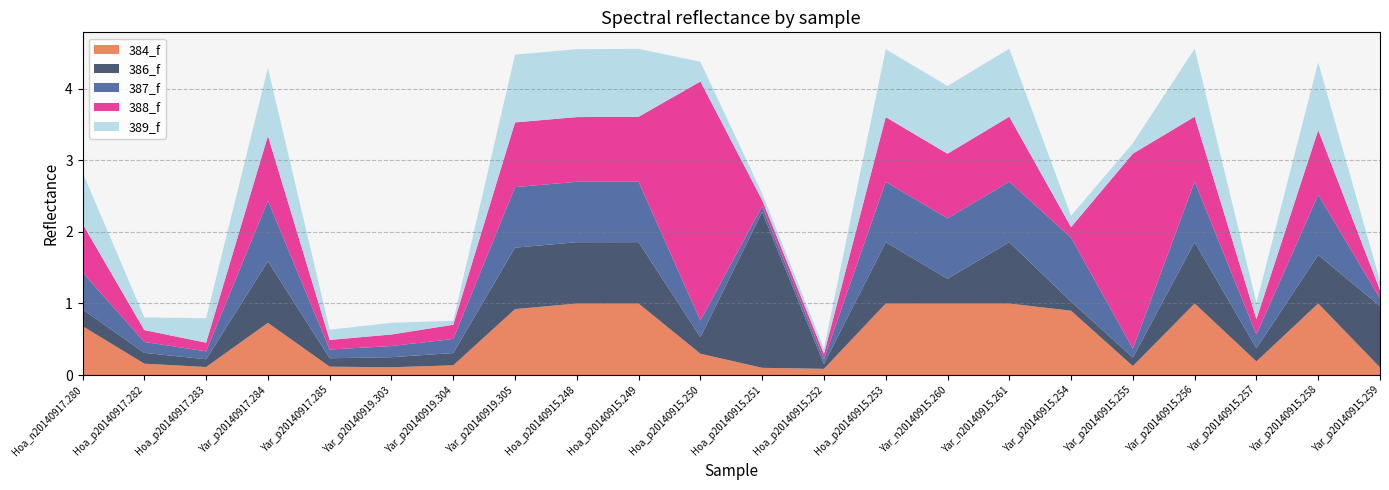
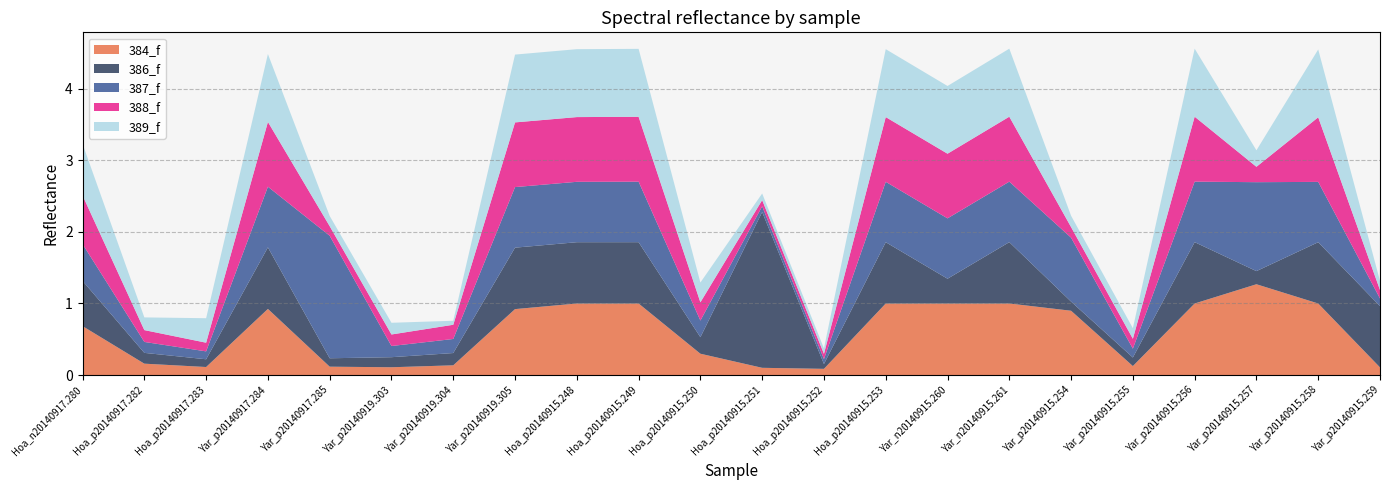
  {
    "384_f": {
      "Hoa_n20140917.280": 0.7,
      "Hoa_p20140917.282": 0.2,
      "Hoa_p20140917.283": 0.1,
-     "Yar_p20140917.284": 0.7,
+     "Yar_p20140917.284": 0.9,
      "Yar_p20140917.285": 0.1,
      "Yar_p20140919.303": 0.1,
      "Yar_p20140919.304": 0.1,
      "Yar_p20140919.305": 0.9,
      "Hoa_p20140915.248": 1.0,
      "Hoa_p20140915.249": 1.0,
      "Hoa_p20140915.250": 0.3,
      "Hoa_p20140915.251": 0.1,
      "Hoa_p20140915.252": 0.1,
      "Hoa_p20140915.253": 1.0,
      "Yar_n20140915.260": 1.0,
      "Yar_n20140915.261": 1.0,
      "Yar_p20140915.254": 0.9,
      "Yar_p20140915.255": 0.1,
      "Yar_p20140915.256": 1.0,
-     "Yar_p20140915.257": 0.2,
+     "Yar_p20140915.257": 1.3,
      "Yar_p20140915.258": 1.0,
      "Yar_p20140915.259": 0.1
    },
    "386_f": {
-     "Hoa_n20140917.280": 0.2,
+     "Hoa_n20140917.280": 0.6,
      "Hoa_p20140917.282": 0.2,
      "Hoa_p20140917.283": 0.1,
      "Yar_p20140917.284": 0.9,
      "Yar_p20140917.285": 0.1,
      "Yar_p20140919.303": 0.1,
      "Yar_p20140919.304": 0.2,
      "Yar_p20140919.305": 0.9,
      "Hoa_p20140915.248": 0.9,
      "Hoa_p20140915.249": 0.9,
      "Hoa_p20140915.250": 0.2,
      "Hoa_p20140915.251": 2.2,
      "Hoa_p20140915.252": 0.1,
      "Hoa_p20140915.253": 0.9,
      "Yar_n20140915.260": 0.3,
      "Yar_n20140915.261": 0.9,
      "Yar_p20140915.254": 0.1,
      "Yar_p20140915.255": 0.1,
      "Yar_p20140915.256": 0.9,
      "Yar_p20140915.257": 0.2,
-     "Yar_p20140915.258": 0.7,
+     "Yar_p20140915.258": 0.9,
      "Yar_p20140915.259": 0.9
    },
    "387_f": {
      "Hoa_n20140917.280": 0.5,
      "Hoa_p20140917.282": 0.2,
      "Hoa_p20140917.283": 0.1,
      "Yar_p20140917.284": 0.8,
-     "Yar_p20140917.285": 0.1,
+     "Yar_p20140917.285": 1.7,
      "Yar_p20140919.303": 0.2,
      "Yar_p20140919.304": 0.2,
      "Yar_p20140919.305": 0.8,
      "Hoa_p20140915.248": 0.8,
      "Hoa_p20140915.249": 0.8,
      "Hoa_p20140915.250": 0.2,
      "Hoa_p20140915.251": 0.1,
      "Hoa_p20140915.252": 0.1,
      "Hoa_p20140915.253": 0.8,
      "Yar_n20140915.260": 0.8,
      "Yar_n20140915.261": 0.8,
      "Yar_p20140915.254": 0.9,
      "Yar_p20140915.255": 0.1,
      "Yar_p20140915.256": 0.8,
-     "Yar_p20140915.257": 0.2,
+     "Yar_p20140915.257": 1.2,
      "Yar_p20140915.258": 0.8,
      "Yar_p20140915.259": 0.1
    },
    "388_f": {
      "Hoa_n20140917.280": 0.7,
      "Hoa_p20140917.282": 0.2,
      "Hoa_p20140917.283": 0.1,
      "Yar_p20140917.284": 0.9,
      "Yar_p20140917.285": 0.1,
      "Yar_p20140919.303": 0.2,
      "Yar_p20140919.304": 0.2,
      "Yar_p20140919.305": 0.9,
      "Hoa_p20140915.248": 0.9,
      "Hoa_p20140915.249": 0.9,
-     "Hoa_p20140915.250": 3.3,
+     "Hoa_p20140915.250": 0.3,
      "Hoa_p20140915.251": 0.1,
      "Hoa_p20140915.252": 0.1,
      "Hoa_p20140915.253": 0.9,
      "Yar_n20140915.260": 0.9,
      "Yar_n20140915.261": 0.9,
      "Yar_p20140915.254": 0.1,
-     "Yar_p20140915.255": 2.7,
+     "Yar_p20140915.255": 0.1,
      "Yar_p20140915.256": 0.9,
      "Yar_p20140915.257": 0.2,
      "Yar_p20140915.258": 0.9,
      "Yar_p20140915.259": 0.1
    },
    "389_f": {
      "Hoa_n20140917.280": 0.7,
      "Hoa_p20140917.282": 0.2,
      "Hoa_p20140917.283": 0.3,
      "Yar_p20140917.284": 0.9,
      "Yar_p20140917.285": 0.1,
      "Yar_p20140919.303": 0.2,
      "Yar_p20140919.304": 0.1,
      "Yar_p20140919.305": 0.9,
      "Hoa_p20140915.248": 0.9,
      "Hoa_p20140915.249": 0.9,
      "Hoa_p20140915.250": 0.3,
      "Hoa_p20140915.251": 0.1,
      "Hoa_p20140915.252": 0.1,
      "Hoa_p20140915.253": 0.9,
      "Yar_n20140915.260": 0.9,
      "Yar_n20140915.261": 0.9,
      "Yar_p20140915.254": 0.2,
      "Yar_p20140915.255": 0.1,
      "Yar_p20140915.256": 0.9,
      "Yar_p20140915.257": 0.2,
      "Yar_p20140915.258": 0.9,
      "Yar_p20140915.259": 0.1
    }
  }
